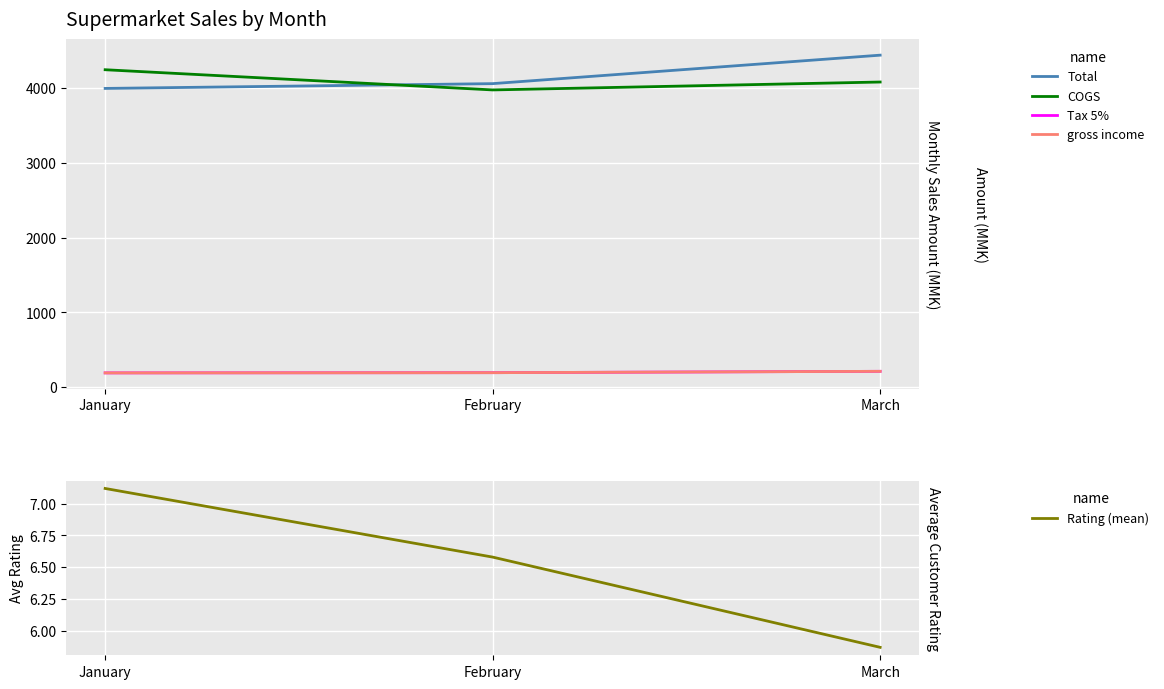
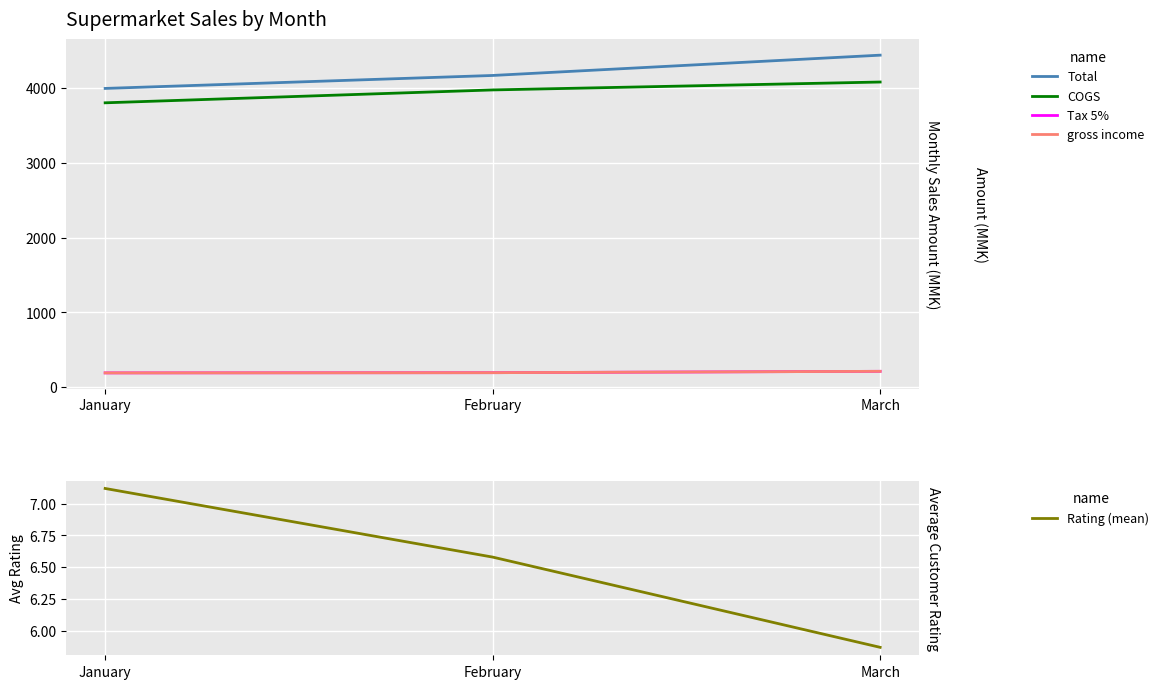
  {
    "Supermarket Sales by Month": {
      "Total": {
        "January": 4000,
-       "February": 4100,
+       "February": 4200,
        "March": 4400
      },
      "COGS": {
-       "January": 4200,
+       "January": 3800,
        "February": 4000,
        "March": 4100
      },
      "gross income": {
        "January": 200,
        "February": 200,
        "March": 200
      }
    }
  }
